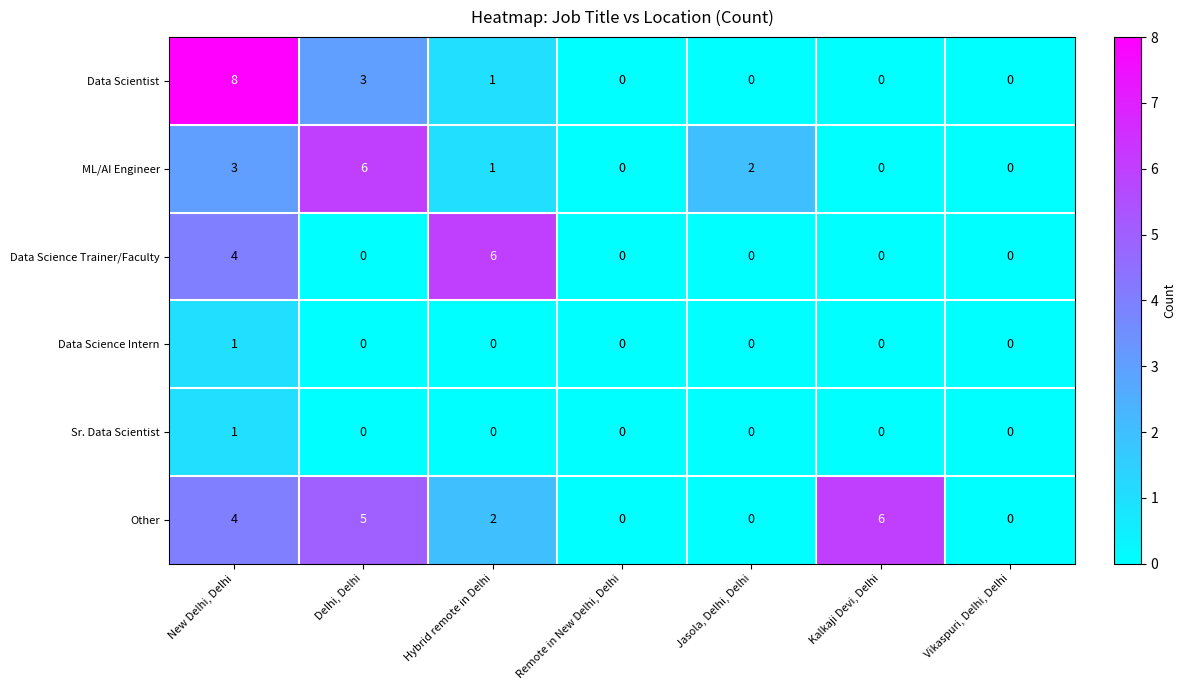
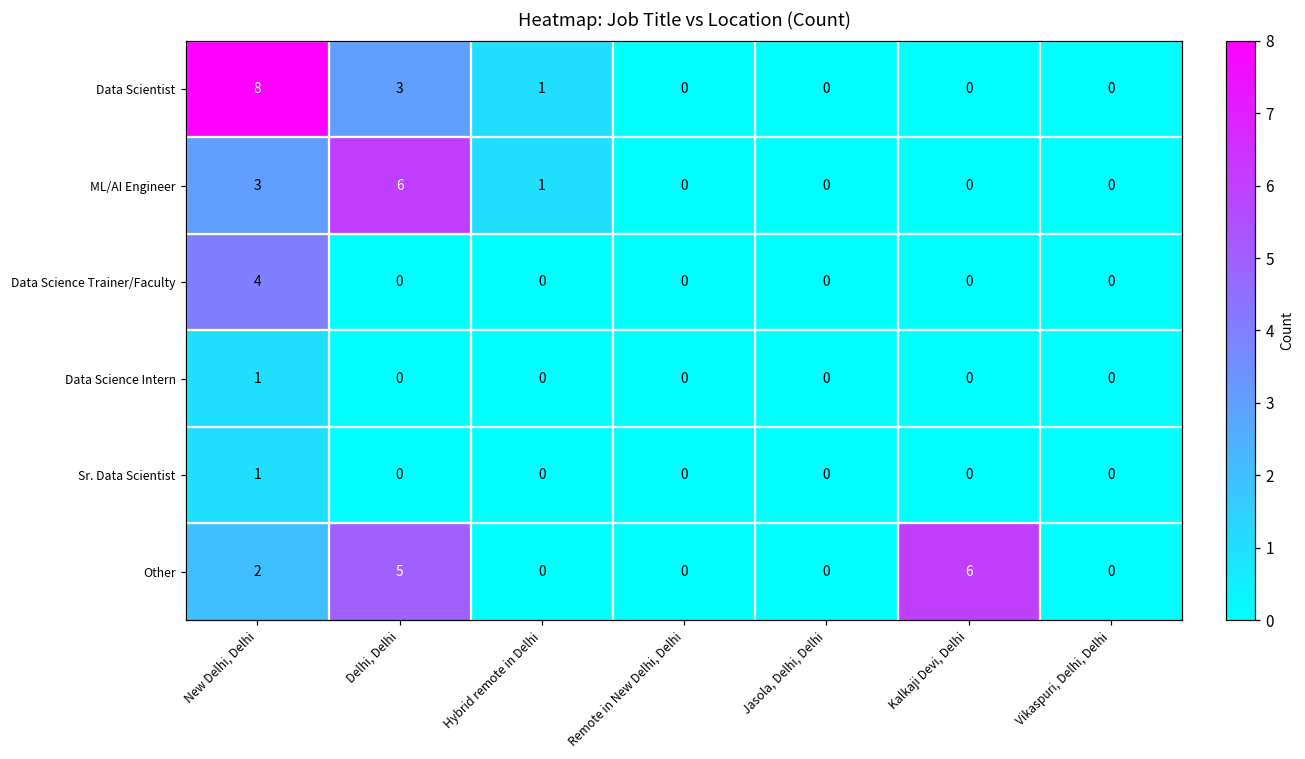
  {
    "Data Scientist": {
      "New Delhi, Delhi": 8,
      "Delhi, Delhi": 3,
      "Hybrid remote in Delhi": 1,
      "Remote in New Delhi, Delhi": 0,
      "Jasola, Delhi, Delhi": 0,
      "Kalkaji Devi, Delhi": 0,
      "Vikaspuri, Delhi, Delhi": 0
    },
    "ML/AI Engineer": {
      "New Delhi, Delhi": 3,
      "Delhi, Delhi": 6,
      "Hybrid remote in Delhi": 1,
      "Remote in New Delhi, Delhi": 0,
-     "Jasola, Delhi, Delhi": 2,
+     "Jasola, Delhi, Delhi": 0,
      "Kalkaji Devi, Delhi": 0,
      "Vikaspuri, Delhi, Delhi": 0
    },
    "Data Science Trainer/Faculty": {
      "New Delhi, Delhi": 4,
      "Delhi, Delhi": 0,
-     "Hybrid remote in Delhi": 6,
+     "Hybrid remote in Delhi": 0,
      "Remote in New Delhi, Delhi": 0,
      "Jasola, Delhi, Delhi": 0,
      "Kalkaji Devi, Delhi": 0,
      "Vikaspuri, Delhi, Delhi": 0
    },
    "Data Science Intern": {
      "New Delhi, Delhi": 1,
      "Delhi, Delhi": 0,
      "Hybrid remote in Delhi": 0,
      "Remote in New Delhi, Delhi": 0,
      "Jasola, Delhi, Delhi": 0,
      "Kalkaji Devi, Delhi": 0,
      "Vikaspuri, Delhi, Delhi": 0
    },
    "Sr. Data Scientist": {
      "New Delhi, Delhi": 1,
      "Delhi, Delhi": 0,
      "Hybrid remote in Delhi": 0,
      "Remote in New Delhi, Delhi": 0,
      "Jasola, Delhi, Delhi": 0,
      "Kalkaji Devi, Delhi": 0,
      "Vikaspuri, Delhi, Delhi": 0
    },
    "Other": {
-     "New Delhi, Delhi": 4,
+     "New Delhi, Delhi": 2,
      "Delhi, Delhi": 5,
-     "Hybrid remote in Delhi": 2,
+     "Hybrid remote in Delhi": 0,
      "Remote in New Delhi, Delhi": 0,
      "Jasola, Delhi, Delhi": 0,
      "Kalkaji Devi, Delhi": 6,
      "Vikaspuri, Delhi, Delhi": 0
    }
  }
